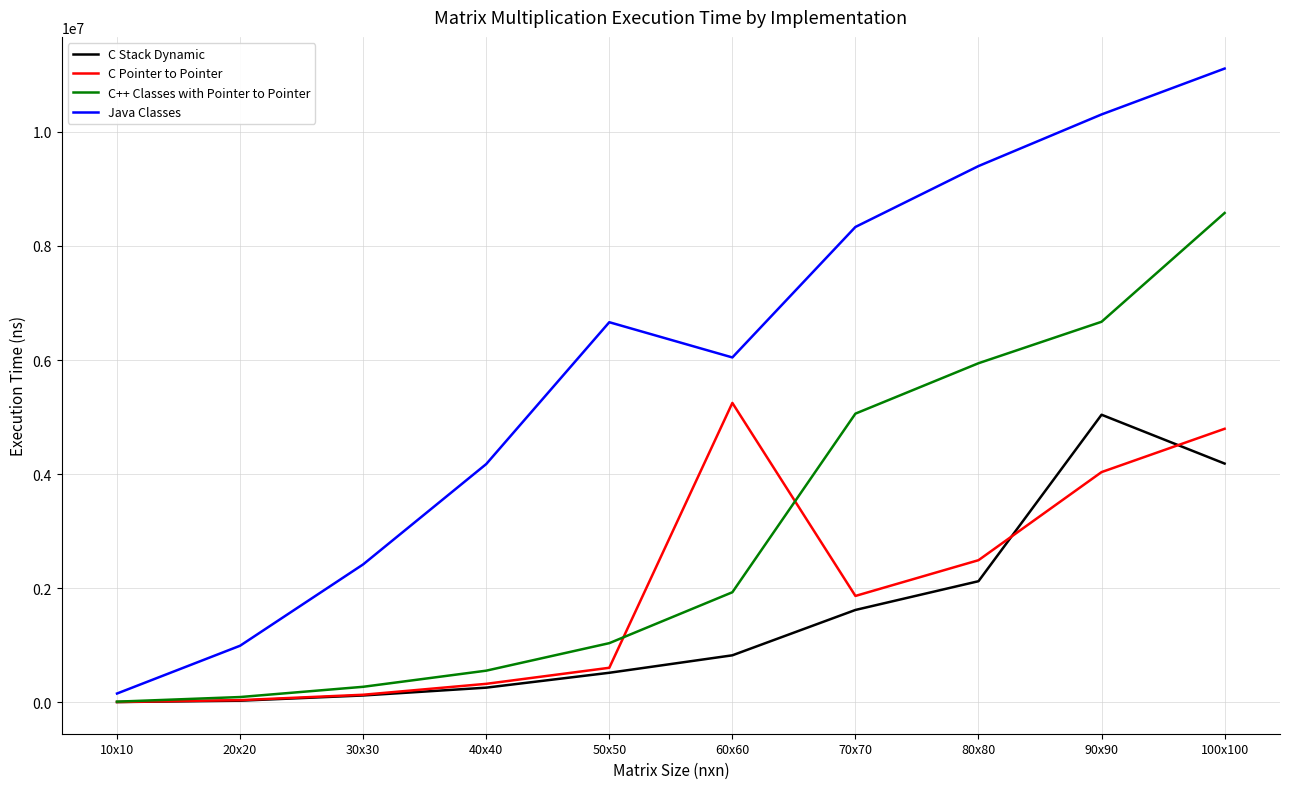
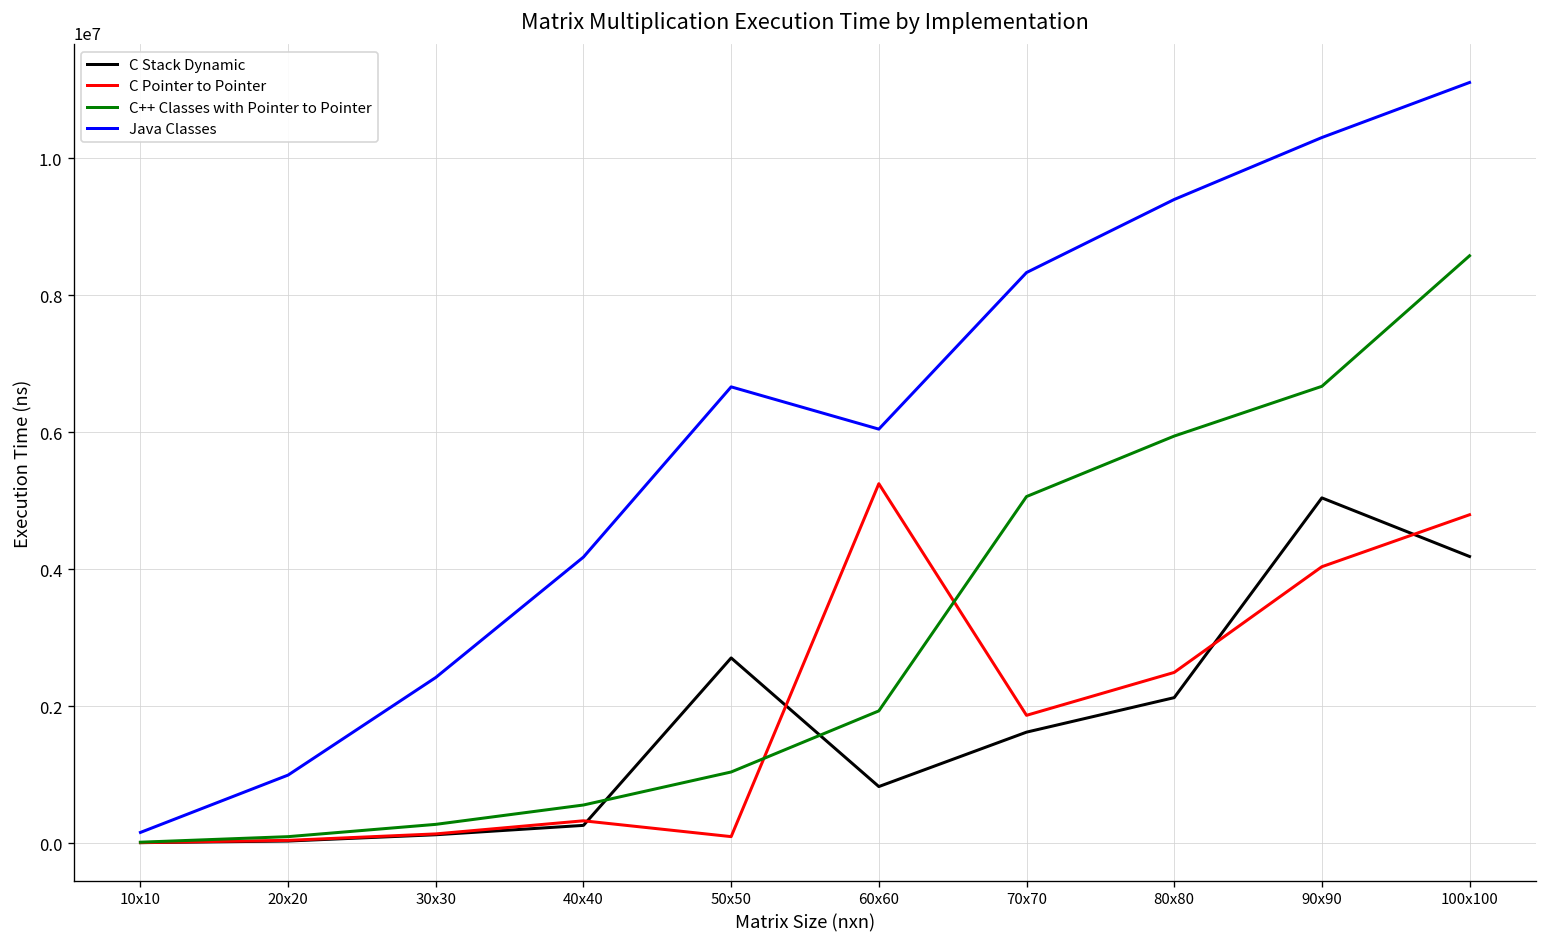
  {
    "C Stack Dynamic": {
      "40x40": 300000,
-     "50x50": 500000,
+     "50x50": 2700000,
      "60x60": 800000,
      "70x70": 1600000,
      "80x80": 2100000,
      "90x90": 5000000,
      "100x100": 4200000
    },
    "C Pointer to Pointer": {
      "40x40": 300000,
-     "50x50": 600000,
+     "50x50": 100000,
      "60x60": 5200000,
      "70x70": 1900000,
      "80x80": 2500000,
      "90x90": 4000000,
      "100x100": 4800000
    },
    "C++ Classes with Pointer to Pointer": {
      "20x20": 100000,
      "30x30": 300000,
      "40x40": 600000,
      "50x50": 1000000,
      "60x60": 1900000,
      "70x70": 5100000,
      "80x80": 5900000,
      "90x90": 6700000,
      "100x100": 8600000
    },
    "Java Classes": {
      "10x10": 200000,
      "20x20": 1000000,
      "30x30": 2400000,
      "40x40": 4200000,
      "50x50": 6700000,
      "60x60": 6000000,
      "70x70": 8300000,
      "80x80": 9400000,
      "90x90": 10300000,
      "100x100": 11100000
    }
  }
